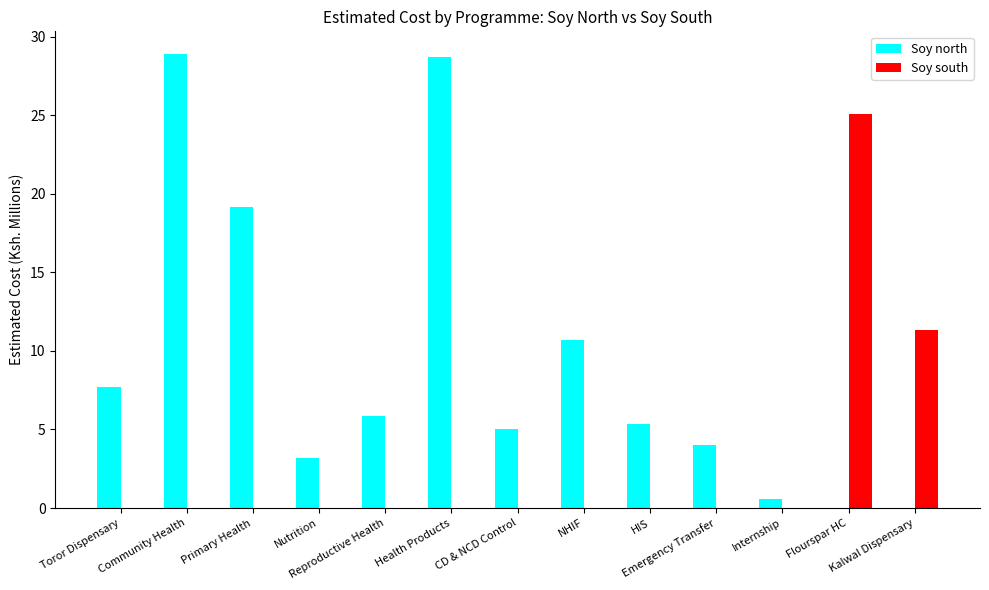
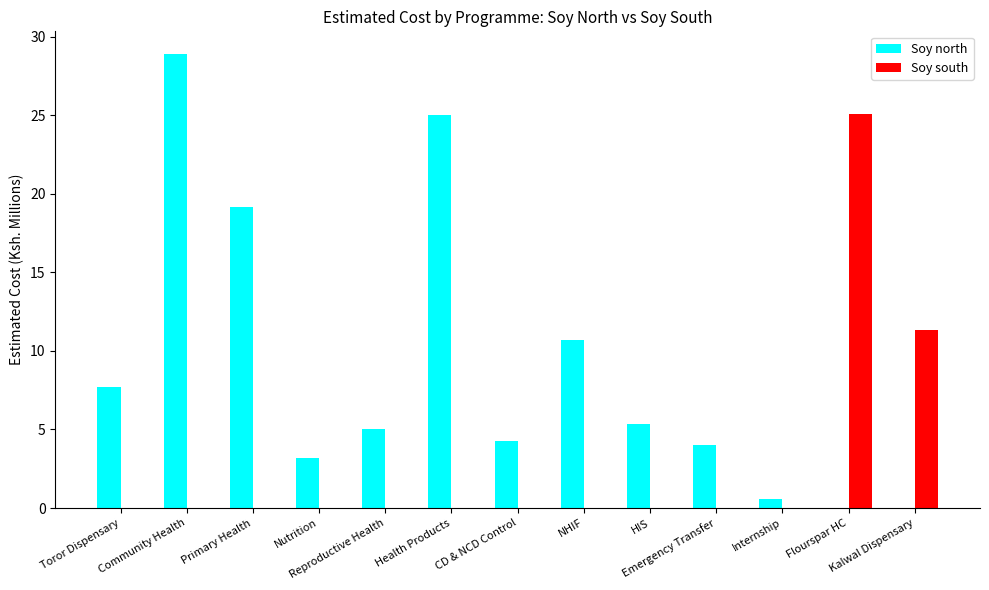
  {
    "Soy north": {
      "Toror Dispensary": 7.7,
      "Community Health": 28.9,
      "Primary Health": 19.2,
      "Nutrition": 3.2,
-     "Reproductive Health": 5.9,
-     "Health Products": 28.7,
-     "CD & NCD Control": 5.0,
+     "Reproductive Health": 5.0,
+     "Health Products": 25.0,
+     "CD & NCD Control": 4.3,
      "NHIF": 10.7,
      "HIS": 5.3,
      "Emergency Transfer": 4.0,
      "Internship": 0.6,
      "Flourspar HC": 0.0,
      "Kalwal Dispensary": 0.0
    },
    "Soy south": {
      "Toror Dispensary": 0.0,
      "Community Health": 0.0,
      "Primary Health": 0.0,
      "Nutrition": 0.0,
      "Reproductive Health": 0.0,
      "Health Products": 0.0,
      "CD & NCD Control": 0.0,
      "NHIF": 0.0,
      "HIS": 0.0,
      "Emergency Transfer": 0.0,
      "Internship": 0.0,
      "Flourspar HC": 25.1,
      "Kalwal Dispensary": 11.3
    }
  }
